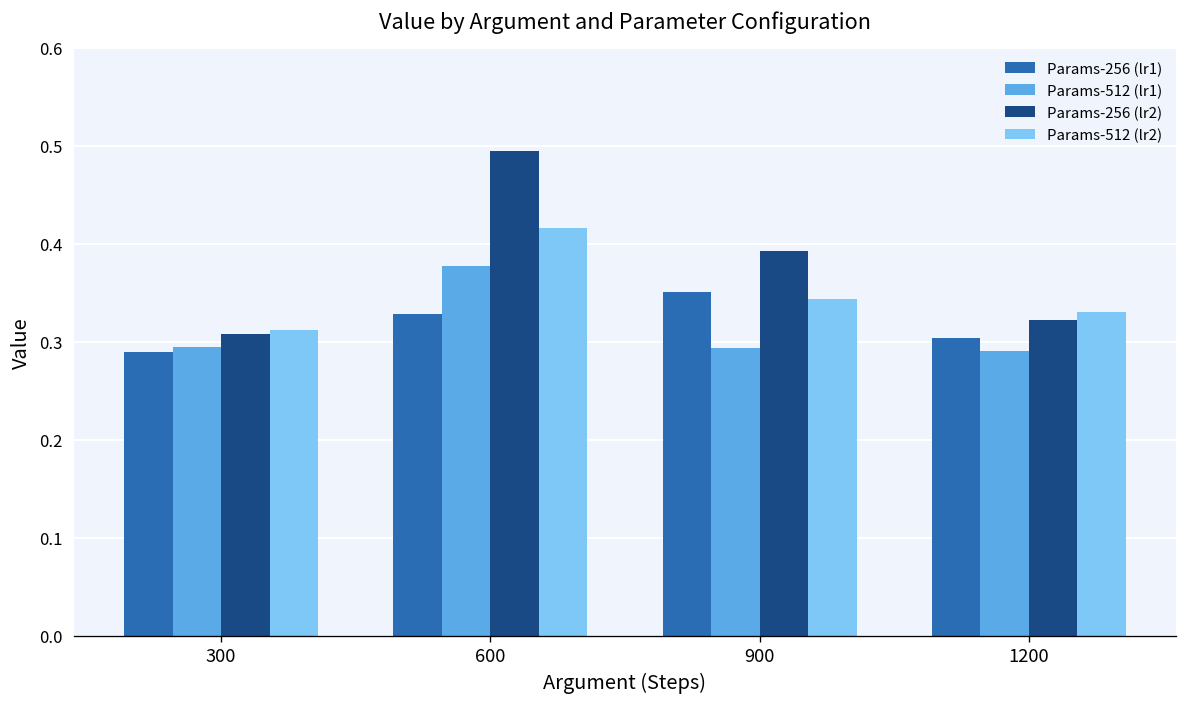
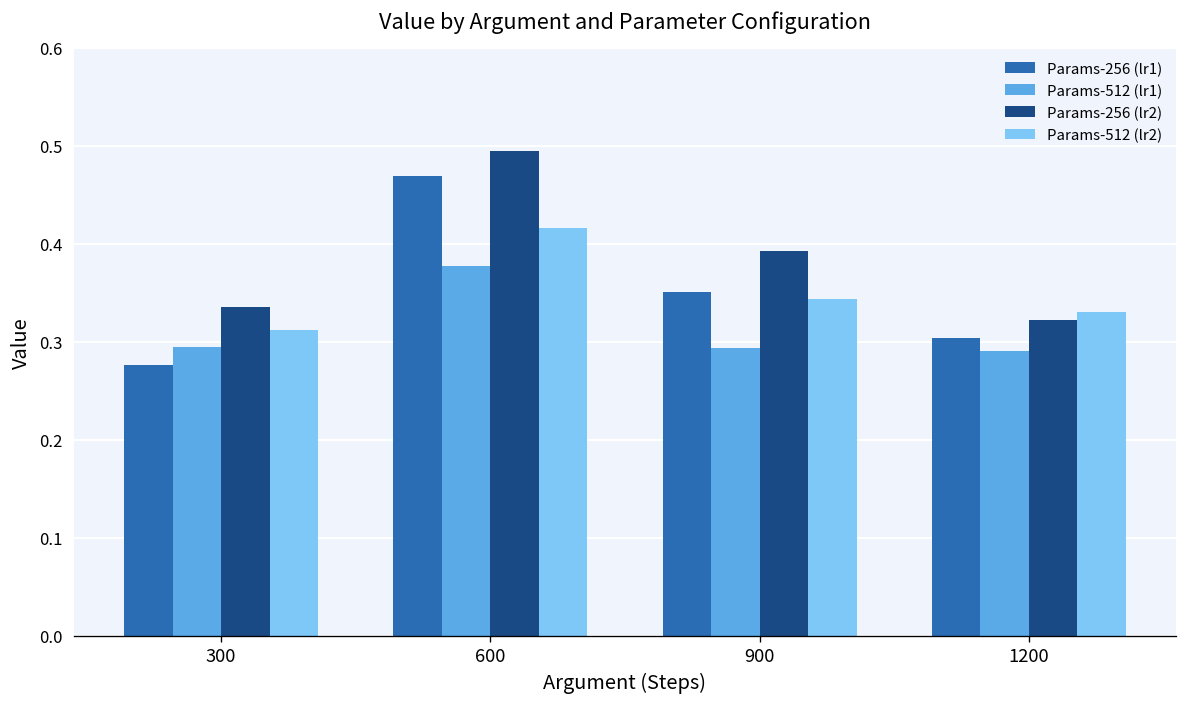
  {
    "Params-256 (lr1)": {
-     "300": 0.29,
-     "600": 0.33,
+     "300": 0.28,
+     "600": 0.47,
      "900": 0.35,
      "1200": 0.30
    },
    "Params-256 (lr2)": {
-     "300": 0.31,
+     "300": 0.34,
      "600": 0.49,
      "900": 0.39,
      "1200": 0.32
    }
  }
